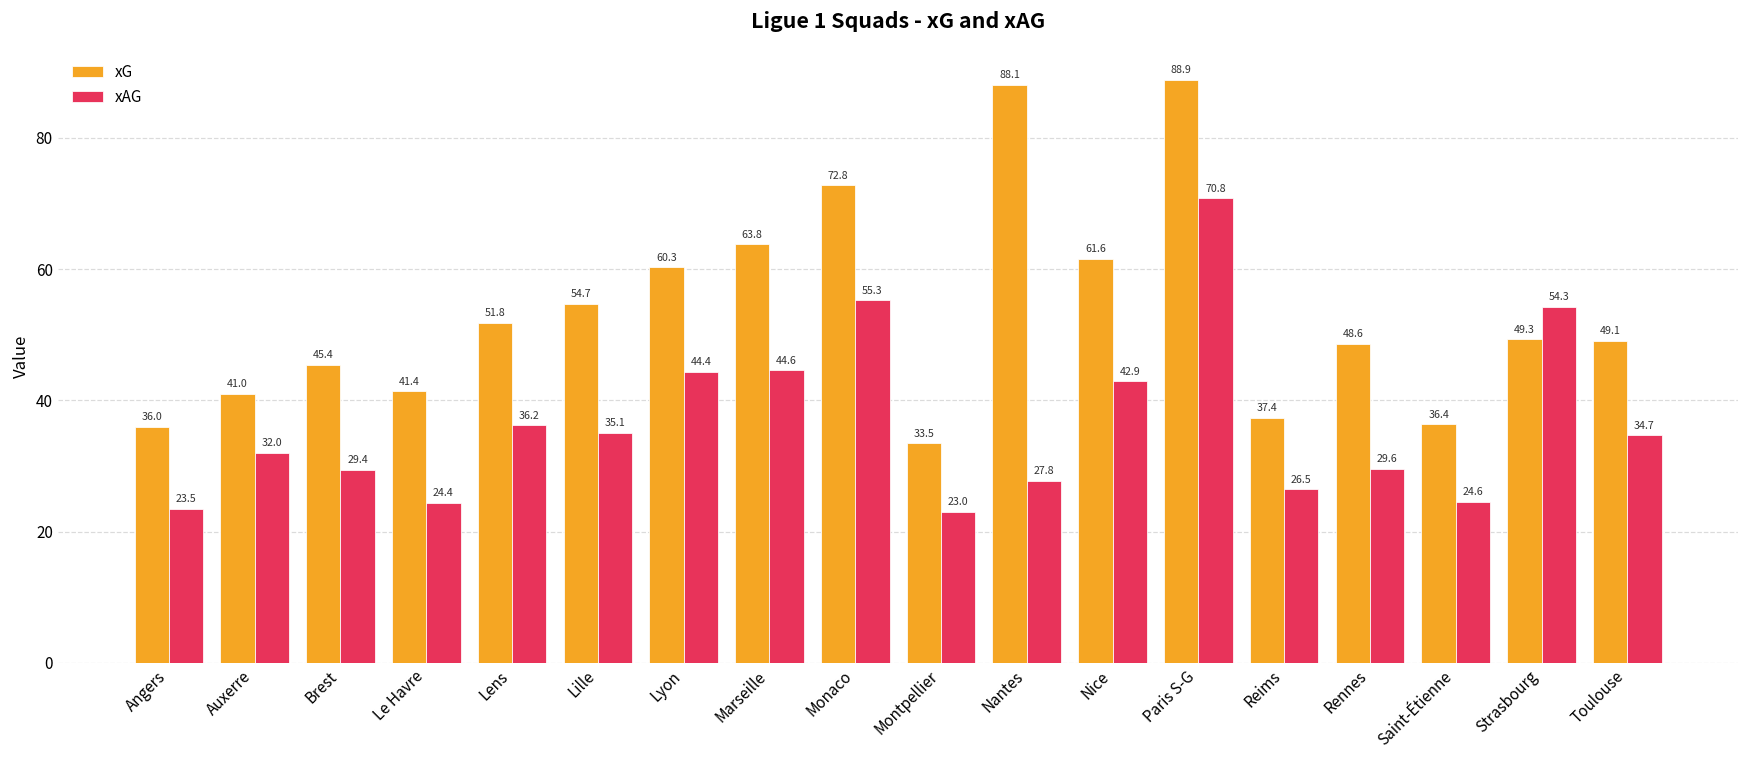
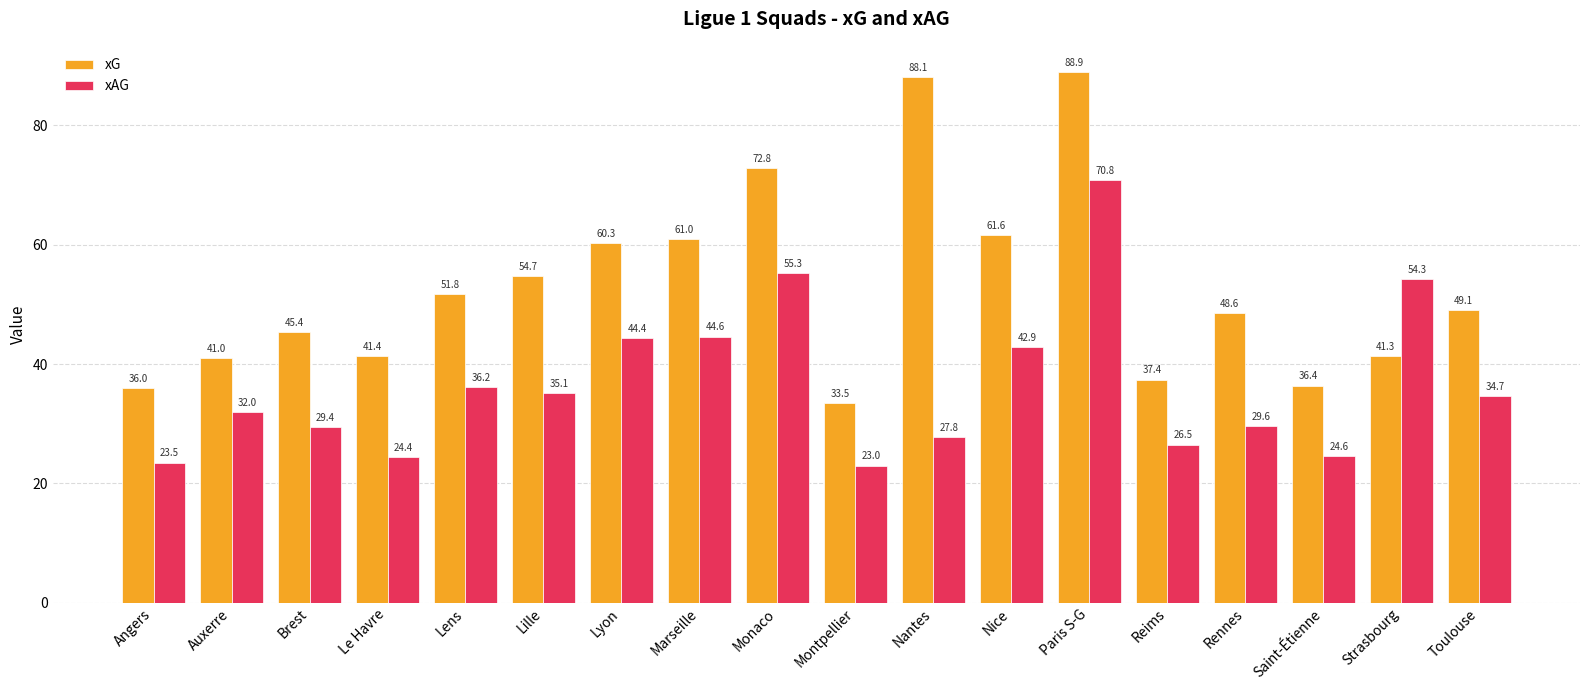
  {
    "xG": {
      "Angers": 36.0,
      "Auxerre": 41.0,
      "Brest": 45.4,
      "Le Havre": 41.4,
      "Lens": 51.8,
      "Lille": 54.7,
      "Lyon": 60.3,
-     "Marseille": 63.8,
+     "Marseille": 61.0,
      "Monaco": 72.8,
      "Montpellier": 33.5,
      "Nantes": 88.1,
      "Nice": 61.6,
      "Paris S-G": 88.9,
      "Reims": 37.4,
      "Rennes": 48.6,
      "Saint-Étienne": 36.4,
-     "Strasbourg": 49.3,
+     "Strasbourg": 41.3,
      "Toulouse": 49.1
    },
    "xAG": {
      "Angers": 23.5,
      "Auxerre": 32.0,
      "Brest": 29.4,
      "Le Havre": 24.4,
      "Lens": 36.2,
      "Lille": 35.1,
      "Lyon": 44.4,
      "Marseille": 44.6,
      "Monaco": 55.3,
      "Montpellier": 23.0,
      "Nantes": 27.8,
      "Nice": 42.9,
      "Paris S-G": 70.8,
      "Reims": 26.5,
      "Rennes": 29.6,
      "Saint-Étienne": 24.6,
      "Strasbourg": 54.3,
      "Toulouse": 34.7
    }
  }
